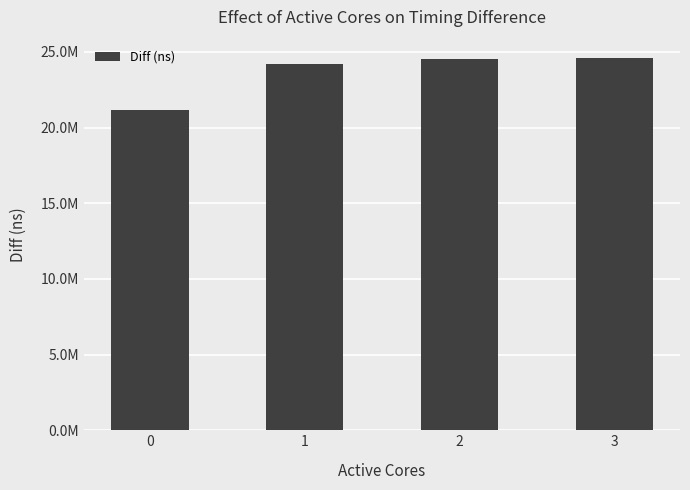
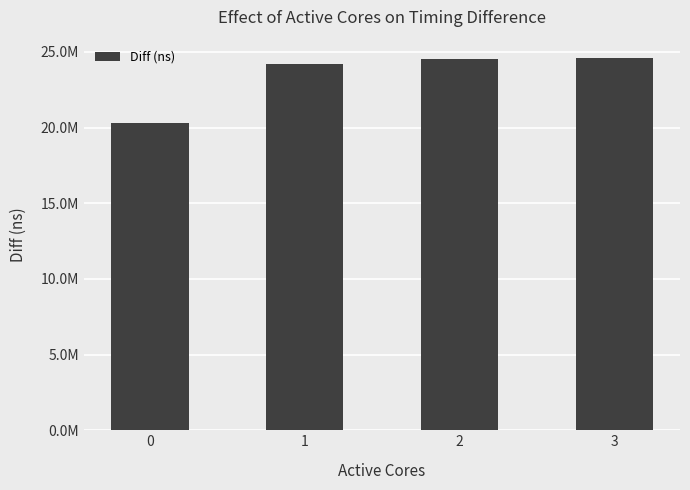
  {
-   "0": 21200000,
+   "0": 20300000,
    "1": 24200000,
    "2": 24500000,
    "3": 24600000
  }
